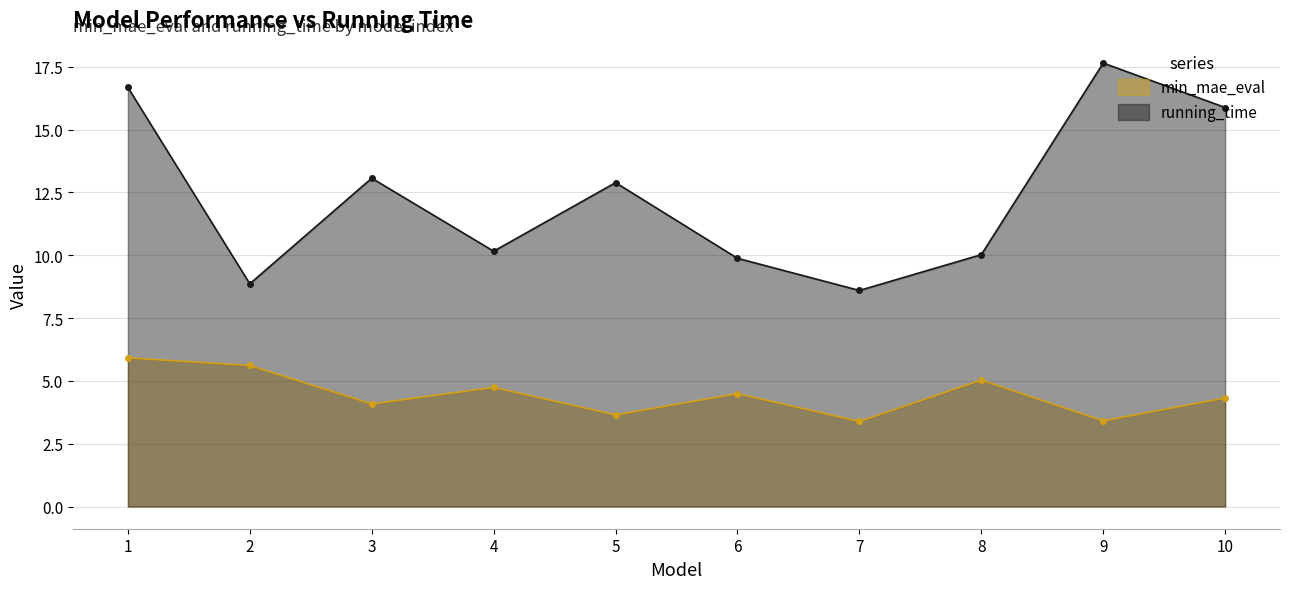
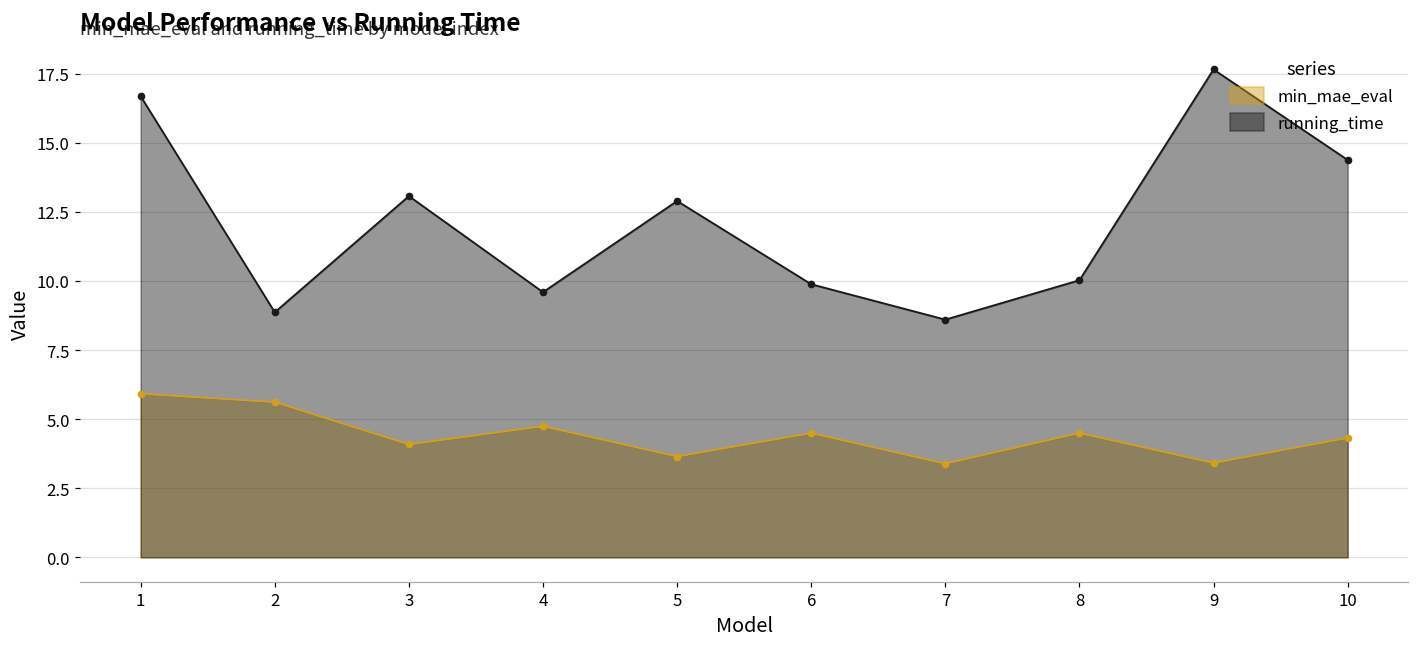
  {
    "min_mae_eval": {
      "1": 5.9,
      "2": 5.6,
      "3": 4.1,
      "4": 4.7,
      "5": 3.6,
      "6": 4.5,
      "7": 3.4,
-     "8": 5.0,
+     "8": 4.5,
      "9": 3.4,
      "10": 4.3
    },
    "running_time": {
      "1": 16.7,
      "2": 8.9,
      "3": 13.1,
-     "4": 10.2,
+     "4": 9.6,
      "5": 12.9,
      "6": 9.9,
      "7": 8.6,
      "8": 10.0,
      "9": 17.6,
-     "10": 15.9
+     "10": 14.4
    }
  }
